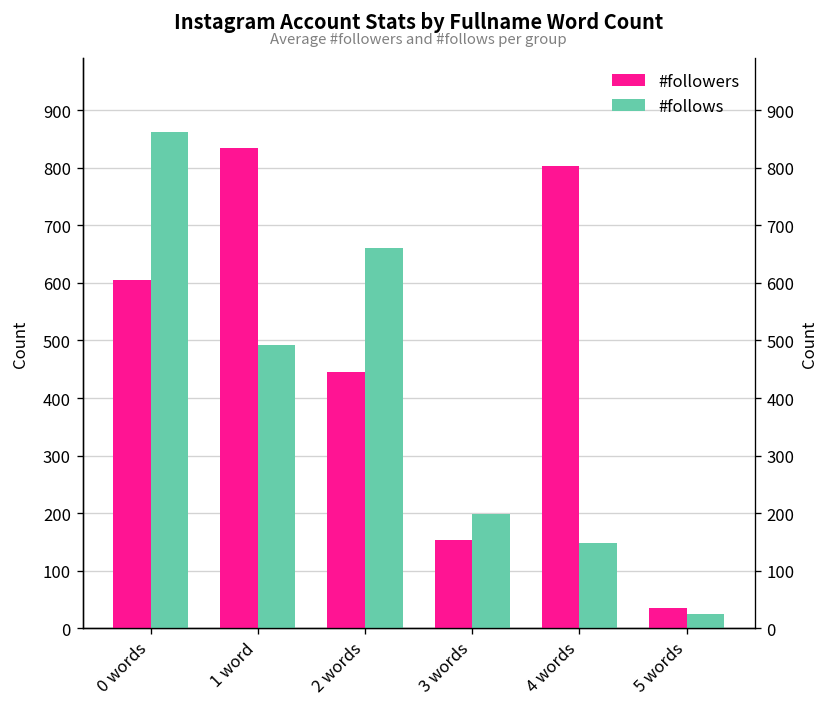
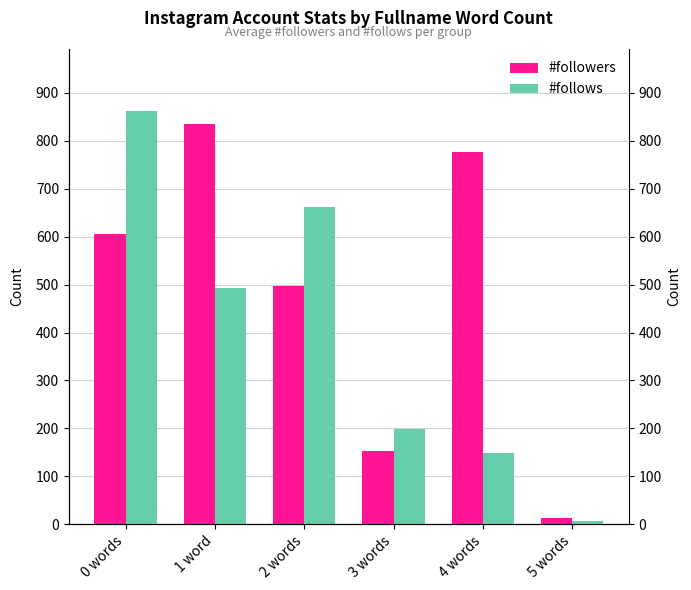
  {
    "#followers": {
      "0 words": 610,
      "1 word": 830,
-     "2 words": 450,
+     "2 words": 500,
      "3 words": 150,
-     "4 words": 800,
-     "5 words": 40
+     "4 words": 780,
+     "5 words": 10
    },
    "#follows": {
      "0 words": 860,
      "1 word": 490,
      "2 words": 660,
      "3 words": 200,
      "4 words": 150,
-     "5 words": 20
+     "5 words": 10
    }
  }
